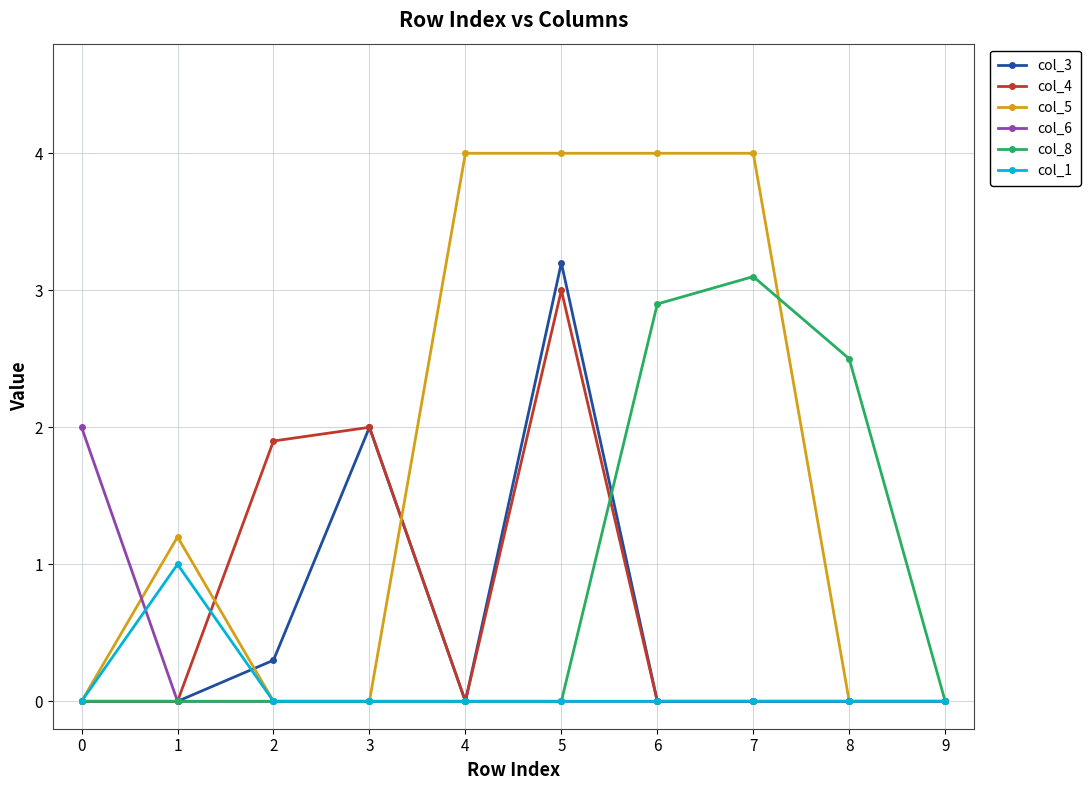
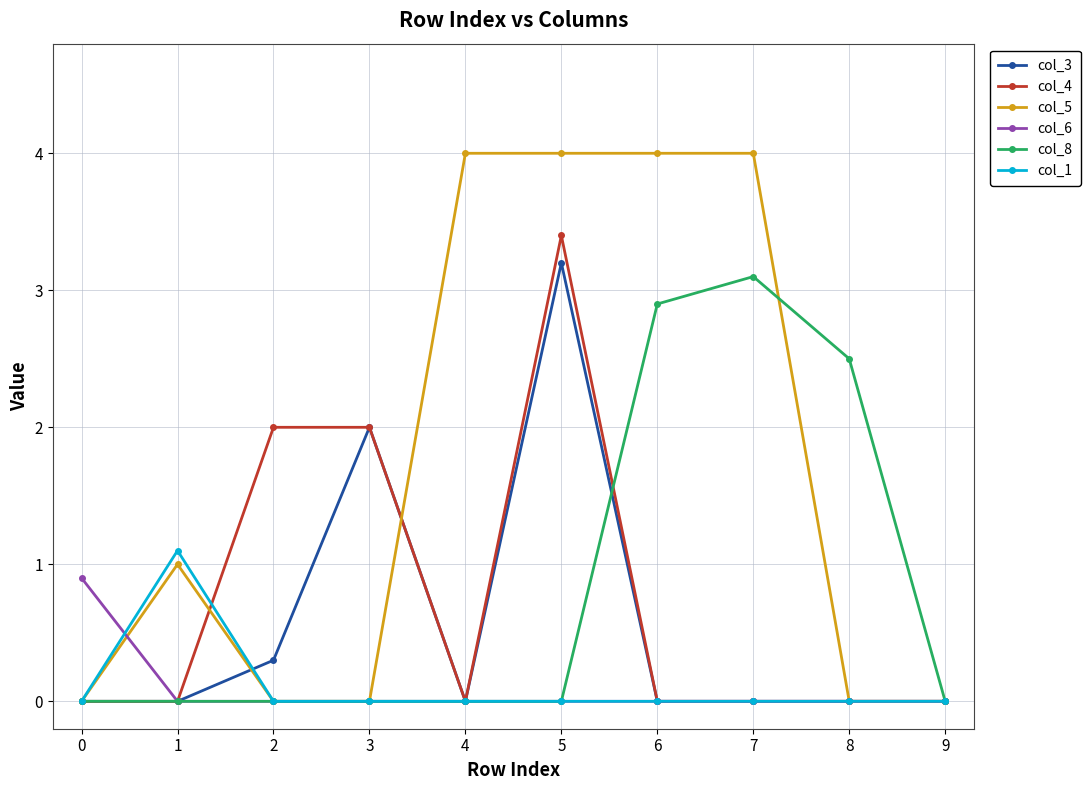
  {
    "col_3": {
      "2": 0.3,
      "5": 3.2
    },
    "col_4": {
-     "2": 1.9,
-     "5": 3.0
+     "2": 2.0,
+     "5": 3.4
    },
    "col_5": {
-     "1": 1.2,
+     "1": 1.0,
      "4": 4.0,
      "5": 4.0,
      "6": 4.0,
      "7": 4.0
    },
    "col_6": {
-     "0": 2.0
+     "0": 0.9
    },
    "col_8": {
      "6": 2.9,
      "7": 3.1,
      "8": 2.5
    },
    "col_1": {
-     "1": 1.0
+     "1": 1.1
    }
  }
